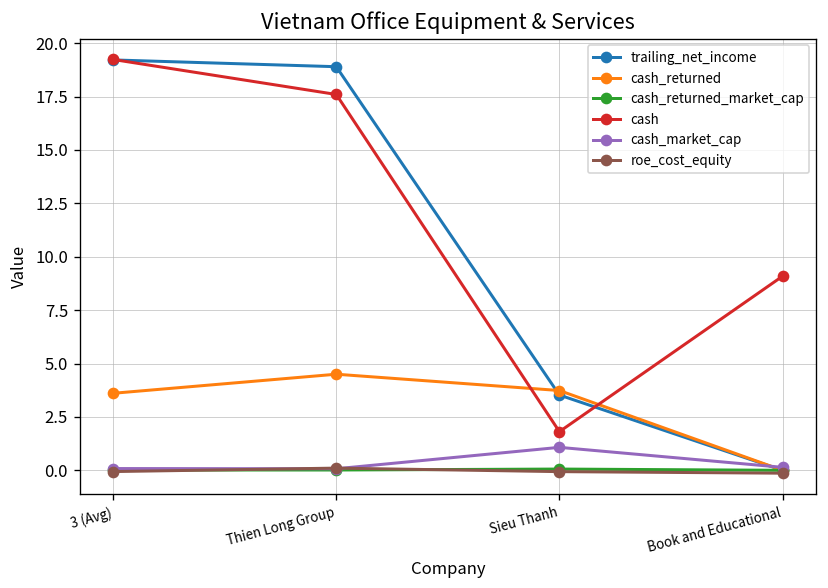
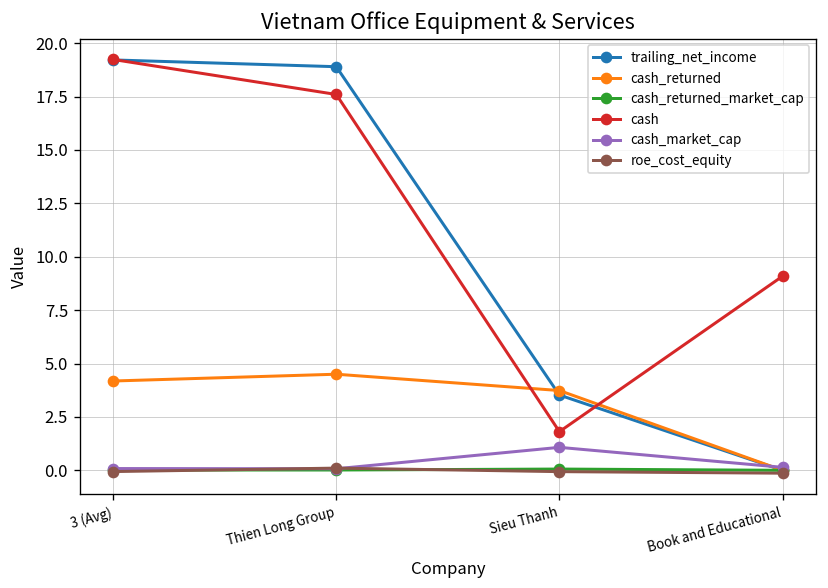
  {
    "trailing_net_income": {
      "Thien Long Group": 18.9,
      "Sieu Thanh": 3.5
    },
    "cash_returned": {
-     "3 (Avg)": 3.6,
+     "3 (Avg)": 4.2,
      "Thien Long Group": 4.5,
      "Sieu Thanh": 3.7
    },
    "cash": {
      "Thien Long Group": 17.6,
      "Sieu Thanh": 1.8,
      "Book and Educational": 9.1
    },
    "cash_market_cap": {
      "Sieu Thanh": 1.1
    }
  }
